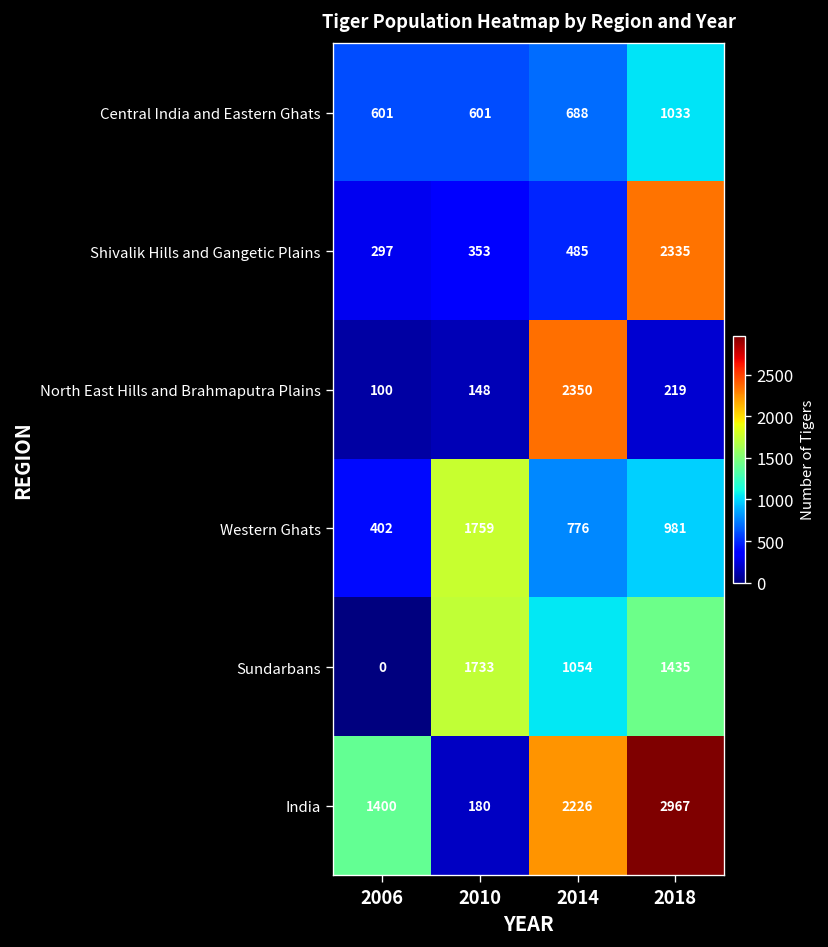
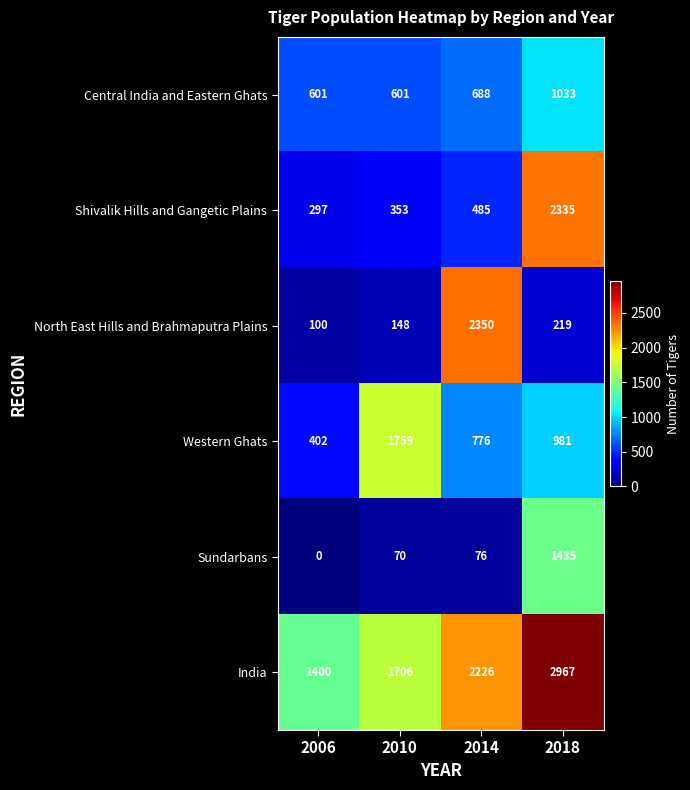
  {
    "Central India and Eastern Ghats": {
      "2006": 601,
      "2010": 601,
      "2014": 688,
      "2018": 1033
    },
    "Shivalik Hills and Gangetic Plains": {
      "2006": 297,
      "2010": 353,
      "2014": 485,
      "2018": 2335
    },
    "North East Hills and Brahmaputra Plains": {
      "2006": 100,
      "2010": 148,
      "2014": 2350,
      "2018": 219
    },
    "Western Ghats": {
      "2006": 402,
      "2010": 1759,
      "2014": 776,
      "2018": 981
    },
    "Sundarbans": {
      "2006": 0,
-     "2010": 1733,
-     "2014": 1054,
+     "2010": 70,
+     "2014": 76,
      "2018": 1435
    },
    "India": {
      "2006": 1400,
-     "2010": 180,
+     "2010": 1706,
      "2014": 2226,
      "2018": 2967
    }
  }
